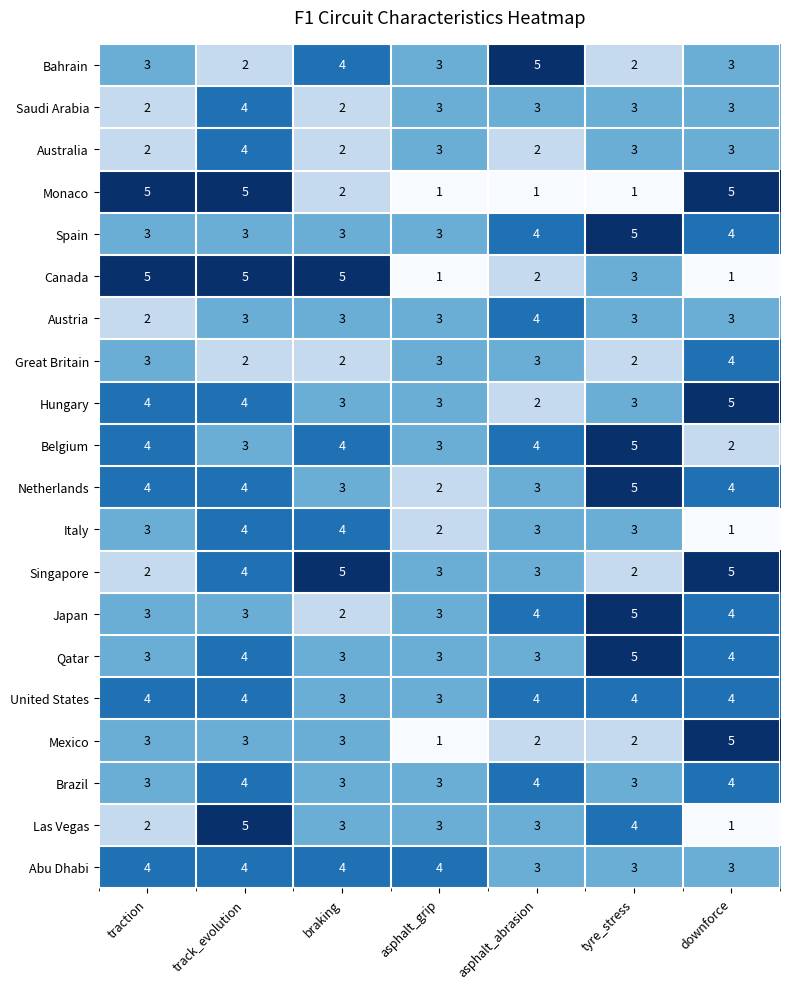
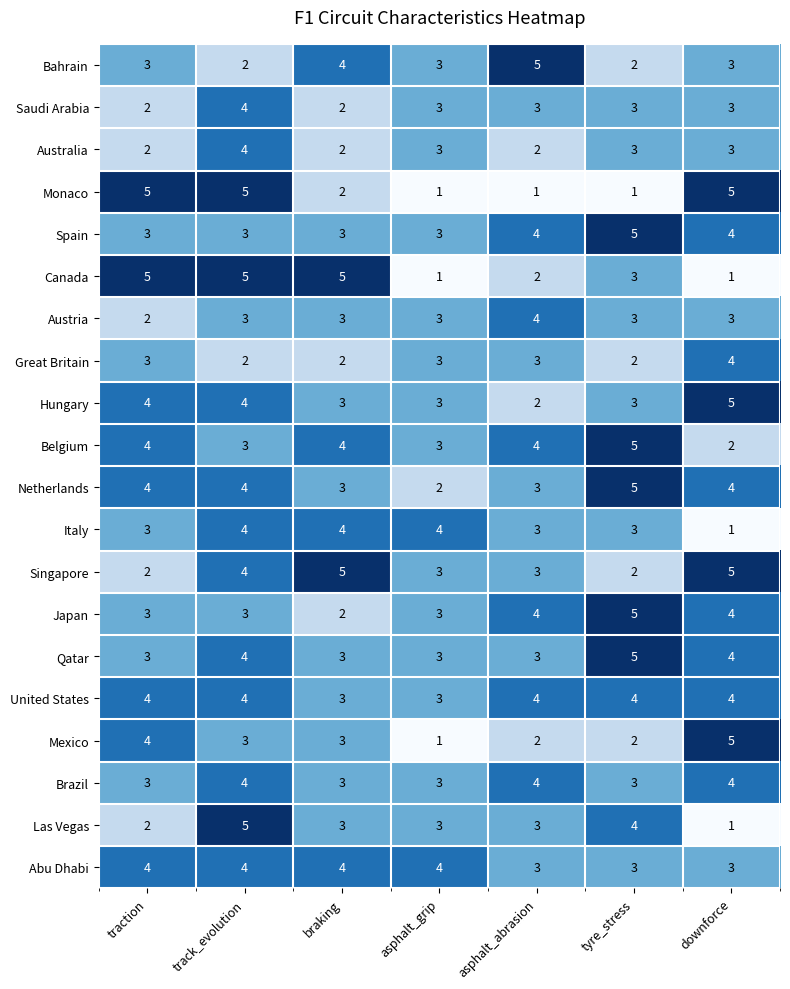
  {
    "Bahrain": {
      "traction": 3,
      "track_evolution": 2,
      "braking": 4,
      "asphalt_grip": 3,
      "asphalt_abrasion": 5,
      "tyre_stress": 2,
      "downforce": 3
    },
    "Saudi Arabia": {
      "traction": 2,
      "track_evolution": 4,
      "braking": 2,
      "asphalt_grip": 3,
      "asphalt_abrasion": 3,
      "tyre_stress": 3,
      "downforce": 3
    },
    "Australia": {
      "traction": 2,
      "track_evolution": 4,
      "braking": 2,
      "asphalt_grip": 3,
      "asphalt_abrasion": 2,
      "tyre_stress": 3,
      "downforce": 3
    },
    "Monaco": {
      "traction": 5,
      "track_evolution": 5,
      "braking": 2,
      "asphalt_grip": 1,
      "asphalt_abrasion": 1,
      "tyre_stress": 1,
      "downforce": 5
    },
    "Spain": {
      "traction": 3,
      "track_evolution": 3,
      "braking": 3,
      "asphalt_grip": 3,
      "asphalt_abrasion": 4,
      "tyre_stress": 5,
      "downforce": 4
    },
    "Canada": {
      "traction": 5,
      "track_evolution": 5,
      "braking": 5,
      "asphalt_grip": 1,
      "asphalt_abrasion": 2,
      "tyre_stress": 3,
      "downforce": 1
    },
    "Austria": {
      "traction": 2,
      "track_evolution": 3,
      "braking": 3,
      "asphalt_grip": 3,
      "asphalt_abrasion": 4,
      "tyre_stress": 3,
      "downforce": 3
    },
    "Great Britain": {
      "traction": 3,
      "track_evolution": 2,
      "braking": 2,
      "asphalt_grip": 3,
      "asphalt_abrasion": 3,
      "tyre_stress": 2,
      "downforce": 4
    },
    "Hungary": {
      "traction": 4,
      "track_evolution": 4,
      "braking": 3,
      "asphalt_grip": 3,
      "asphalt_abrasion": 2,
      "tyre_stress": 3,
      "downforce": 5
    },
    "Belgium": {
      "traction": 4,
      "track_evolution": 3,
      "braking": 4,
      "asphalt_grip": 3,
      "asphalt_abrasion": 4,
      "tyre_stress": 5,
      "downforce": 2
    },
    "Netherlands": {
      "traction": 4,
      "track_evolution": 4,
      "braking": 3,
      "asphalt_grip": 2,
      "asphalt_abrasion": 3,
      "tyre_stress": 5,
      "downforce": 4
    },
    "Italy": {
      "traction": 3,
      "track_evolution": 4,
      "braking": 4,
-     "asphalt_grip": 2,
+     "asphalt_grip": 4,
      "asphalt_abrasion": 3,
      "tyre_stress": 3,
      "downforce": 1
    },
    "Singapore": {
      "traction": 2,
      "track_evolution": 4,
      "braking": 5,
      "asphalt_grip": 3,
      "asphalt_abrasion": 3,
      "tyre_stress": 2,
      "downforce": 5
    },
    "Japan": {
      "traction": 3,
      "track_evolution": 3,
      "braking": 2,
      "asphalt_grip": 3,
      "asphalt_abrasion": 4,
      "tyre_stress": 5,
      "downforce": 4
    },
    "Qatar": {
      "traction": 3,
      "track_evolution": 4,
      "braking": 3,
      "asphalt_grip": 3,
      "asphalt_abrasion": 3,
      "tyre_stress": 5,
      "downforce": 4
    },
    "United States": {
      "traction": 4,
      "track_evolution": 4,
      "braking": 3,
      "asphalt_grip": 3,
      "asphalt_abrasion": 4,
      "tyre_stress": 4,
      "downforce": 4
    },
    "Mexico": {
-     "traction": 3,
+     "traction": 4,
      "track_evolution": 3,
      "braking": 3,
      "asphalt_grip": 1,
      "asphalt_abrasion": 2,
      "tyre_stress": 2,
      "downforce": 5
    },
    "Brazil": {
      "traction": 3,
      "track_evolution": 4,
      "braking": 3,
      "asphalt_grip": 3,
      "asphalt_abrasion": 4,
      "tyre_stress": 3,
      "downforce": 4
    },
    "Las Vegas": {
      "traction": 2,
      "track_evolution": 5,
      "braking": 3,
      "asphalt_grip": 3,
      "asphalt_abrasion": 3,
      "tyre_stress": 4,
      "downforce": 1
    },
    "Abu Dhabi": {
      "traction": 4,
      "track_evolution": 4,
      "braking": 4,
      "asphalt_grip": 4,
      "asphalt_abrasion": 3,
      "tyre_stress": 3,
      "downforce": 3
    }
  }
